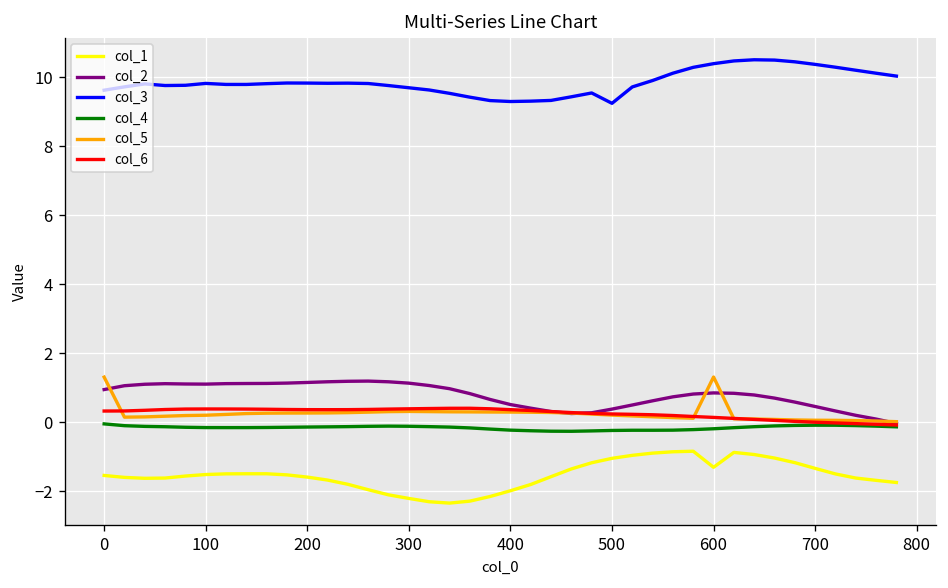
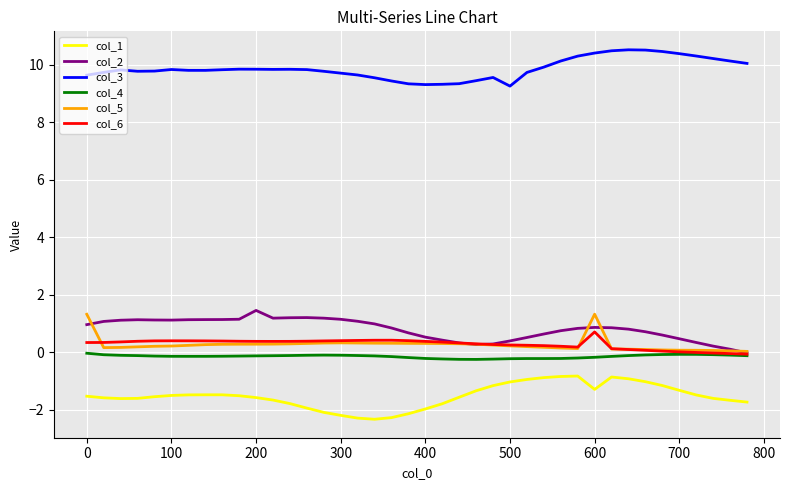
  {
    "col_1": {
      "0": -1.5,
      "100": -1.5,
      "200": -1.6,
      "300": -2.2,
      "400": -2.0,
      "500": -1.0,
      "600": -1.3,
      "700": -1.3
    },
    "col_2": {
      "0": 1.0,
      "100": 1.1,
-     "200": 1.2,
+     "200": 1.4,
      "300": 1.1,
      "400": 0.5,
      "500": 0.4,
      "600": 0.9,
      "700": 0.5
    },
    "col_3": {
      "100": 9.8,
      "200": 9.8,
      "300": 9.7,
      "400": 9.3,
      "500": 9.2,
      "600": 10.4,
      "700": 10.4
    },
    "col_4": {
      "0": 0.0,
      "100": -0.1,
      "200": -0.1,
      "300": -0.1,
      "400": -0.2,
      "500": -0.2,
      "600": -0.2
    },
    "col_5": {
      "0": 1.3,
      "100": 0.2,
      "200": 0.3,
      "600": 1.3
    },
    "col_6": {
      "0": 0.3,
      "100": 0.4,
      "200": 0.4,
-     "600": 0.1
+     "600": 0.7
    }
  }
